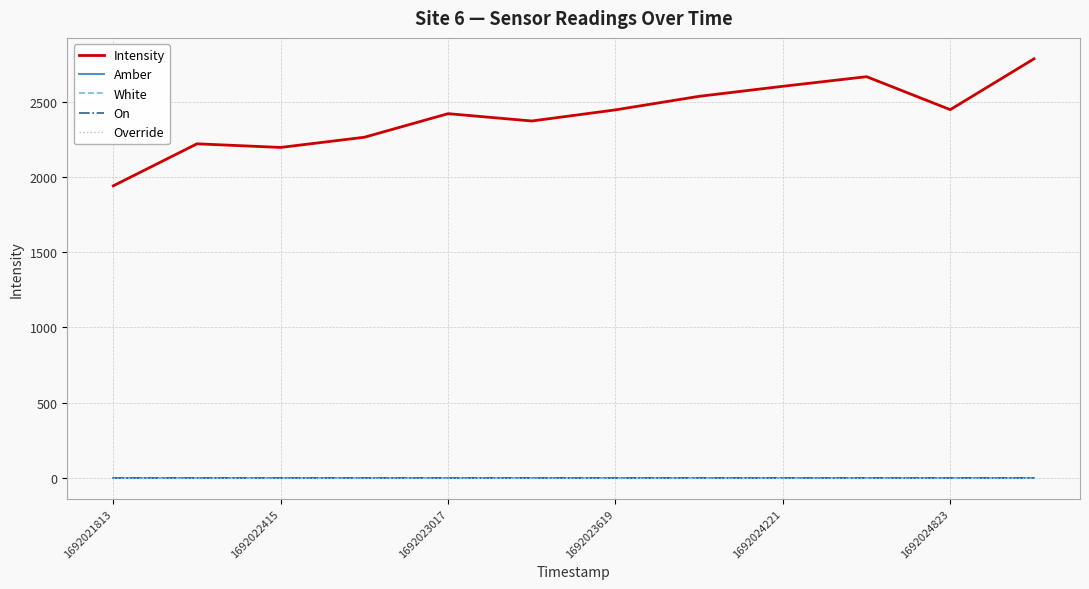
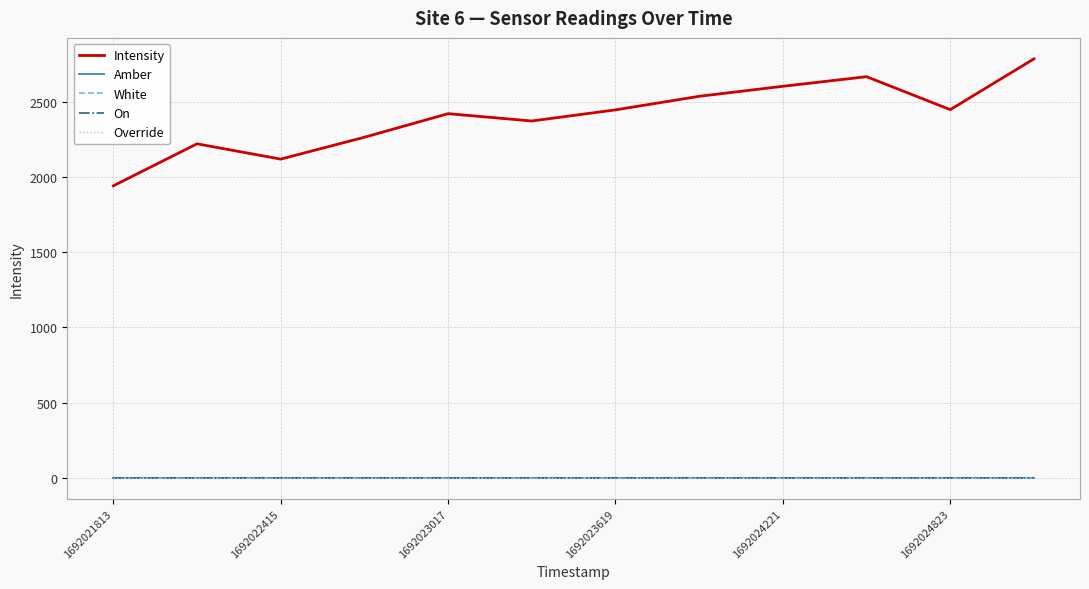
  {
    "Intensity": {
      "1692021813": 1940,
-     "1692022415": 2200,
+     "1692022415": 2120,
      "1692023017": 2420,
      "1692023619": 2450,
      "1692024221": 2600,
      "1692024823": 2450
    },
    "Override": {
      "1692021813": 0,
      "1692022415": 0,
      "1692023017": 0,
      "1692023619": 0,
      "1692024221": 0,
      "1692024823": 0
    }
  }
